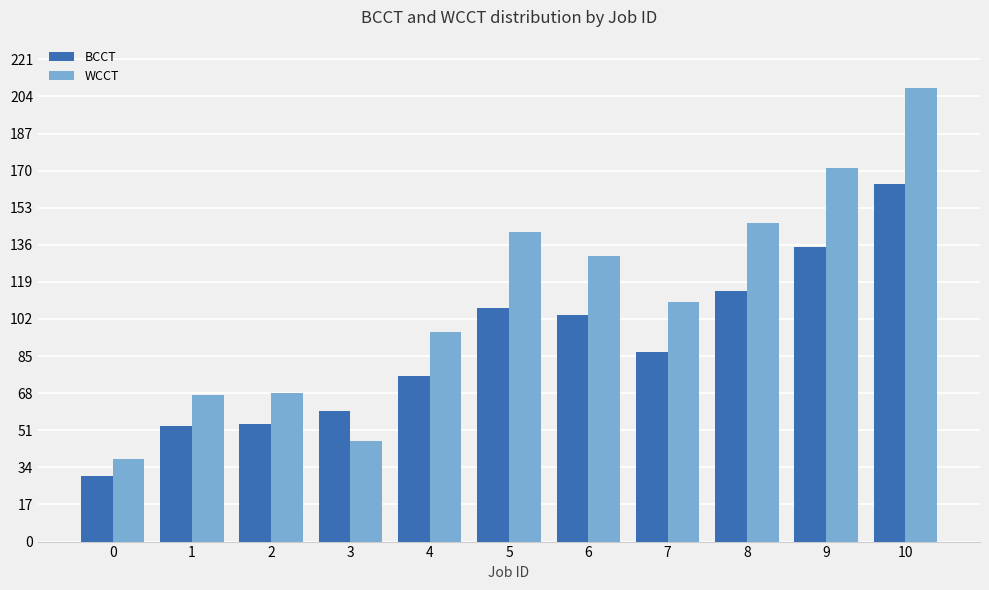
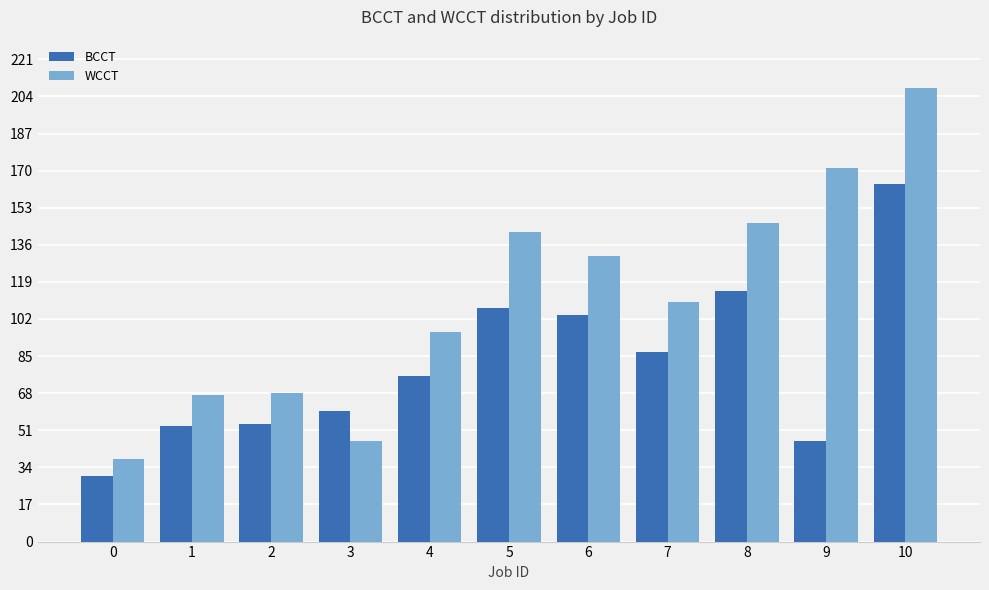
  {
    "BCCT": {
      "0": 30,
      "1": 53,
      "2": 54,
      "3": 60,
      "4": 76,
      "5": 107,
      "6": 104,
      "7": 87,
      "8": 115,
-     "9": 135,
+     "9": 46,
      "10": 164
    },
    "WCCT": {
      "0": 38,
      "1": 67,
      "2": 68,
      "3": 46,
      "4": 96,
      "5": 142,
      "6": 131,
      "7": 110,
      "8": 146,
      "9": 171,
      "10": 208
    }
  }
